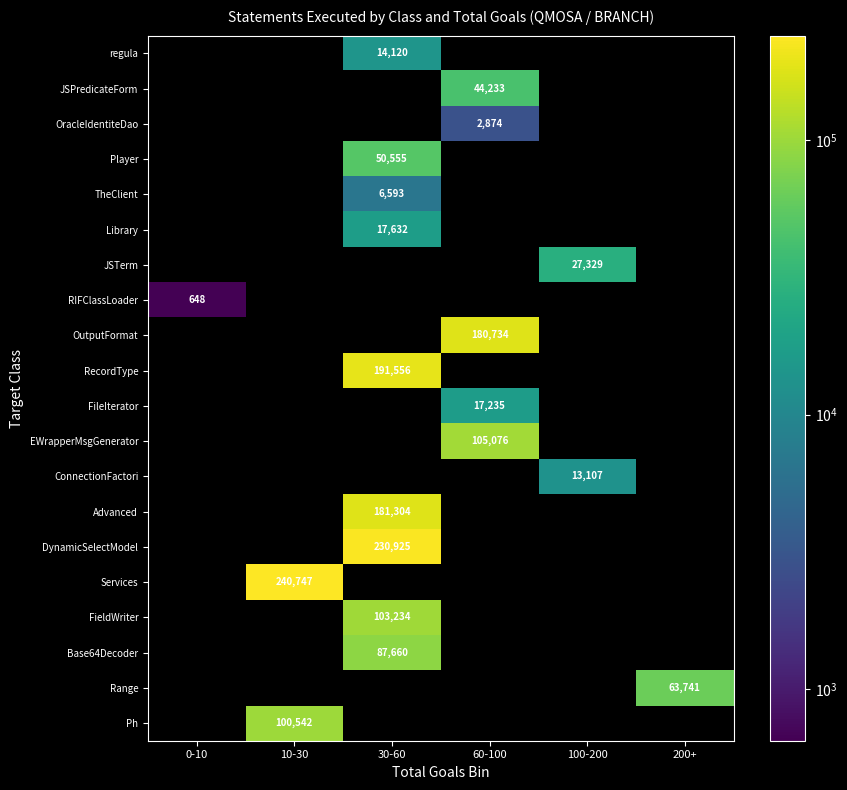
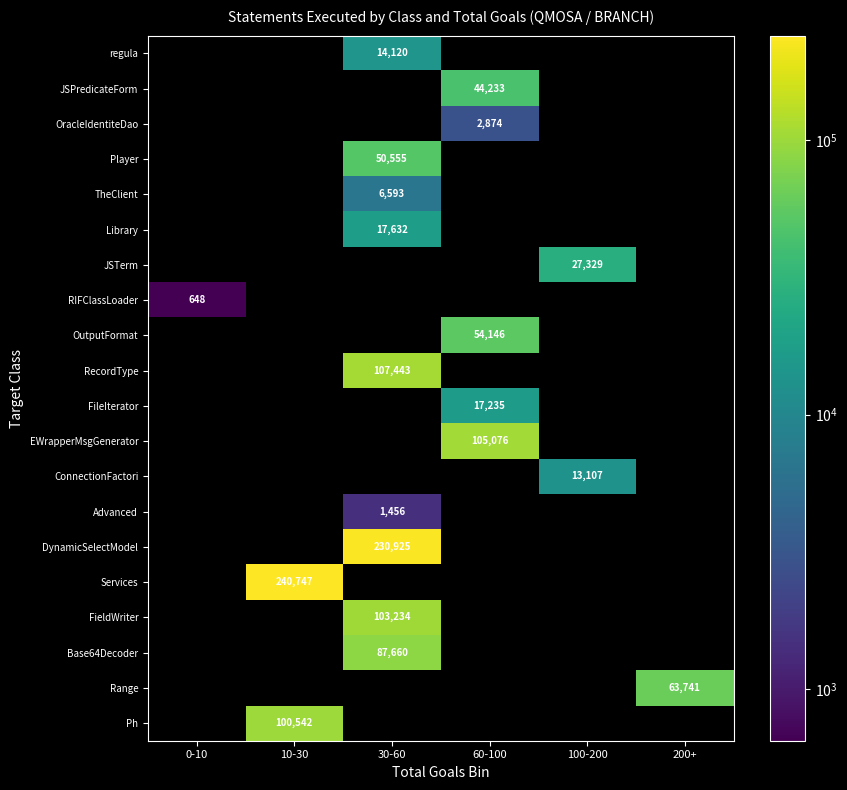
  {
    "regula": {
      "30-60": "14,120"
    },
    "JSPredicateForm": {
      "60-100": "44,233"
    },
    "OracleIdentiteDao": {
      "60-100": "2,874"
    },
    "Player": {
      "30-60": "50,555"
    },
    "TheClient": {
      "30-60": "6,593"
    },
    "Library": {
      "30-60": "17,632"
    },
    "JSTerm": {
      "100-200": "27,329"
    },
    "RIFClassLoader": {
      "0-10": "648"
    },
    "OutputFormat": {
-     "60-100": "180,734"
+     "60-100": "54,146"
    },
    "RecordType": {
-     "30-60": "191,556"
+     "30-60": "107,443"
    },
    "FileIterator": {
      "60-100": "17,235"
    },
    "EWrapperMsgGenerator": {
      "60-100": "105,076"
    },
    "ConnectionFactori": {
      "100-200": "13,107"
    },
    "Advanced": {
-     "30-60": "181,304"
+     "30-60": "1,456"
    },
    "DynamicSelectModel": {
      "30-60": "230,925"
    },
    "Services": {
      "10-30": "240,747"
    },
    "FieldWriter": {
      "30-60": "103,234"
    },
    "Base64Decoder": {
      "30-60": "87,660"
    },
    "Range": {
      "200+": "63,741"
    },
    "Ph": {
      "10-30": "100,542"
    }
  }
